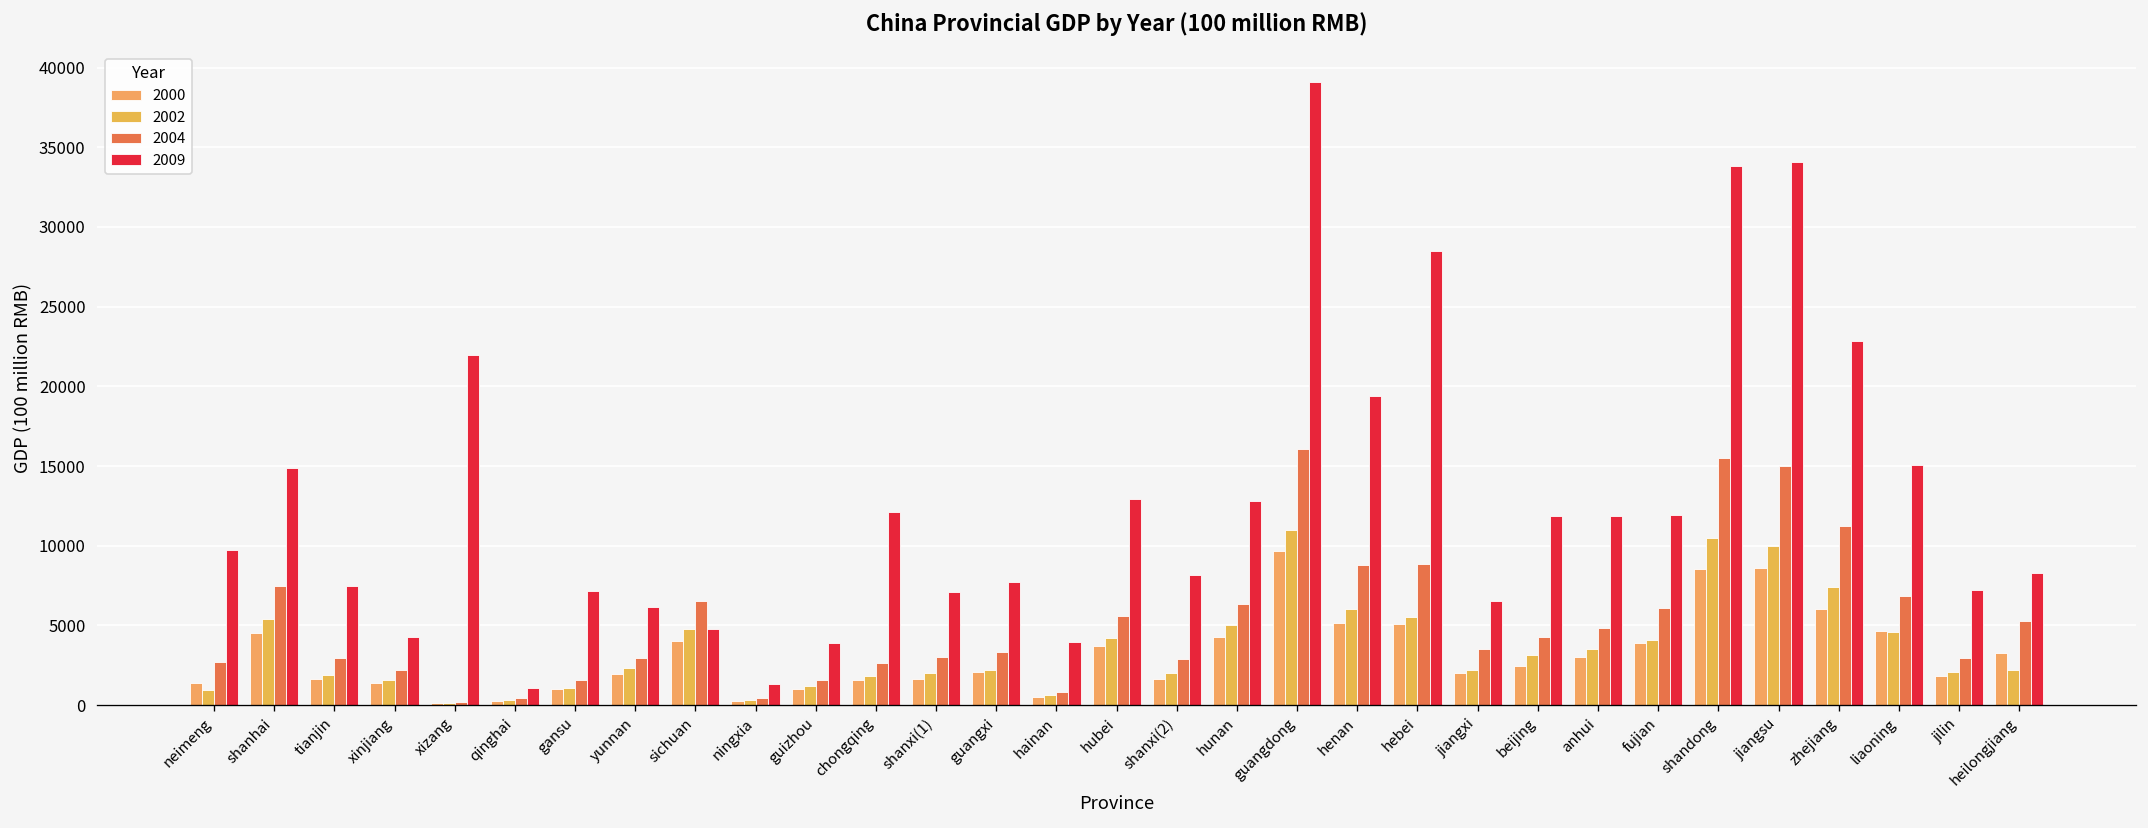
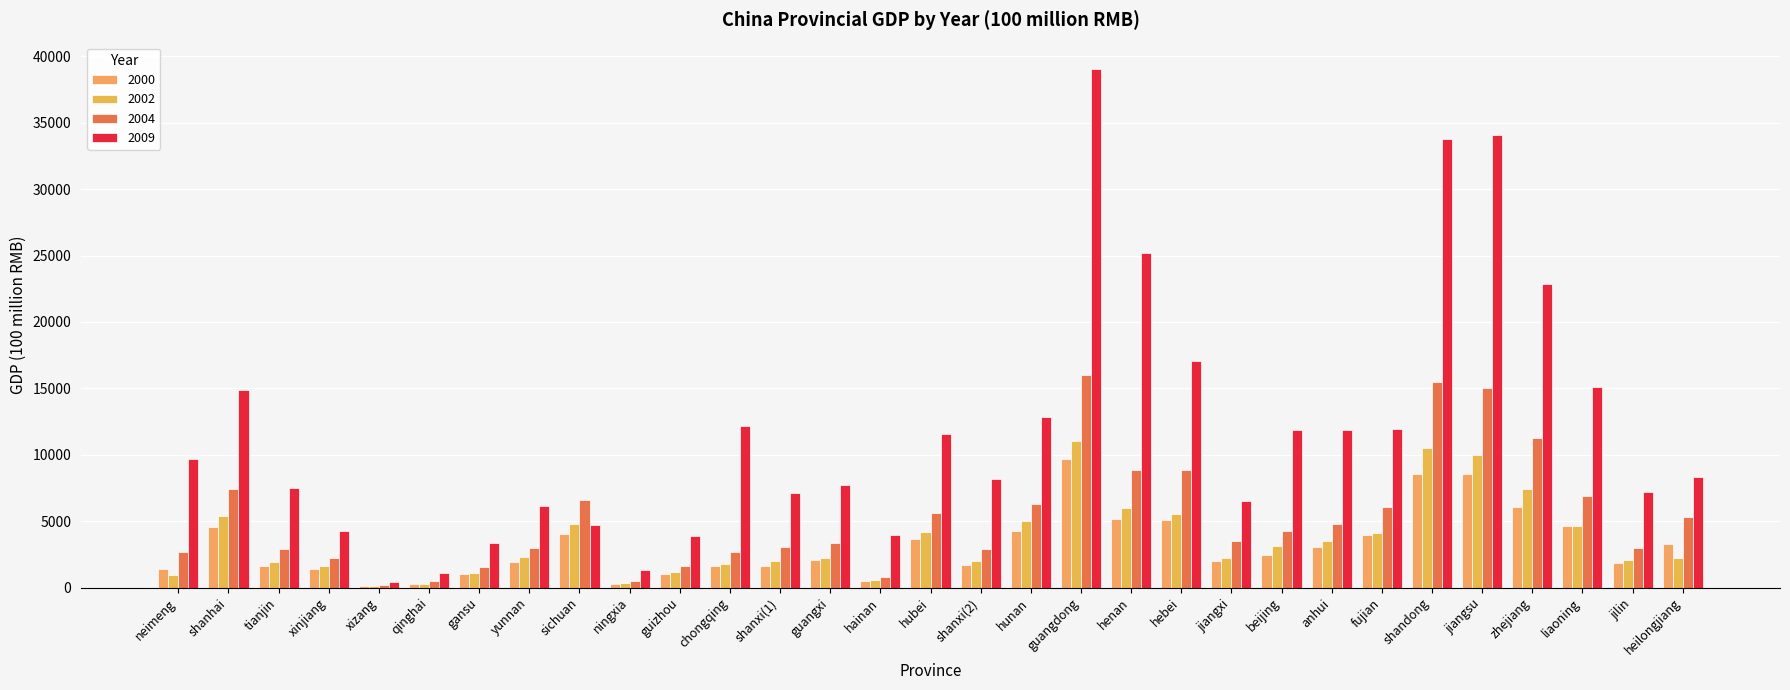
  {
    "2009": {
      "neimeng": 9700,
      "shanhai": 14900,
      "tianjin": 7500,
      "xinjiang": 4300,
-     "xizang": 22000,
+     "xizang": 400,
      "qinghai": 1100,
-     "gansu": 7100,
+     "gansu": 3400,
      "yunnan": 6200,
      "sichuan": 4700,
      "ningxia": 1300,
      "guizhou": 3900,
      "chongqing": 12100,
      "shanxi(1)": 7100,
      "guangxi": 7700,
      "hainan": 3900,
-     "hubei": 12900,
+     "hubei": 11500,
      "shanxi(2)": 8200,
      "hunan": 12800,
      "guangdong": 39100,
-     "henan": 19400,
-     "hebei": 28500,
+     "henan": 25200,
+     "hebei": 17000,
      "jiangxi": 6500,
      "beijing": 11900,
      "anhui": 11900,
      "fujian": 12000,
      "shandong": 33800,
      "jiangsu": 34100,
      "zhejiang": 22800,
      "liaoning": 15100,
      "jilin": 7200,
      "heilongjiang": 8300
    }
  }
